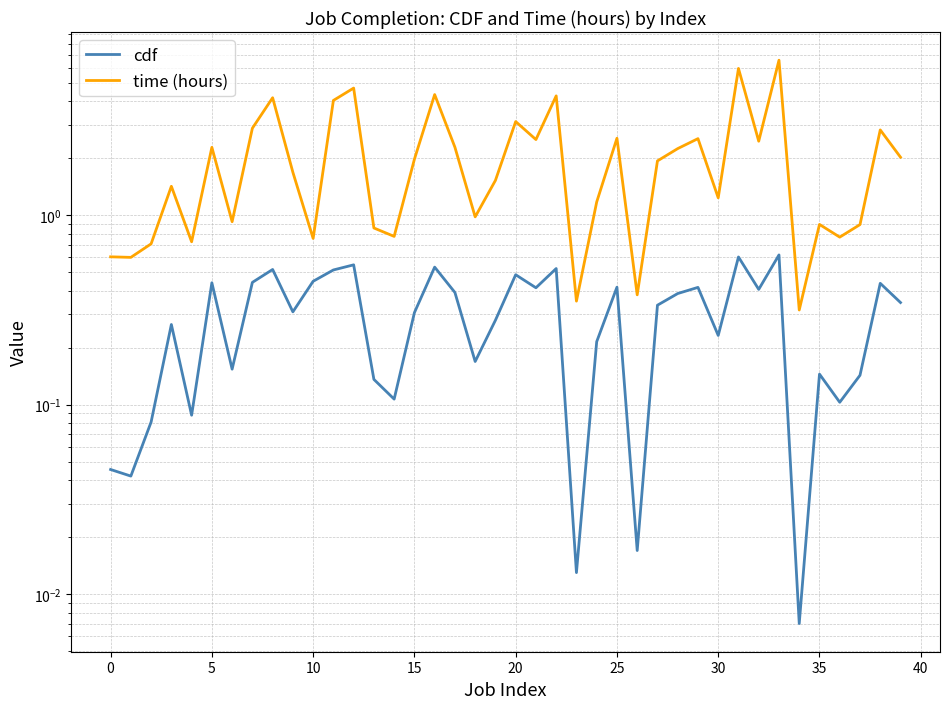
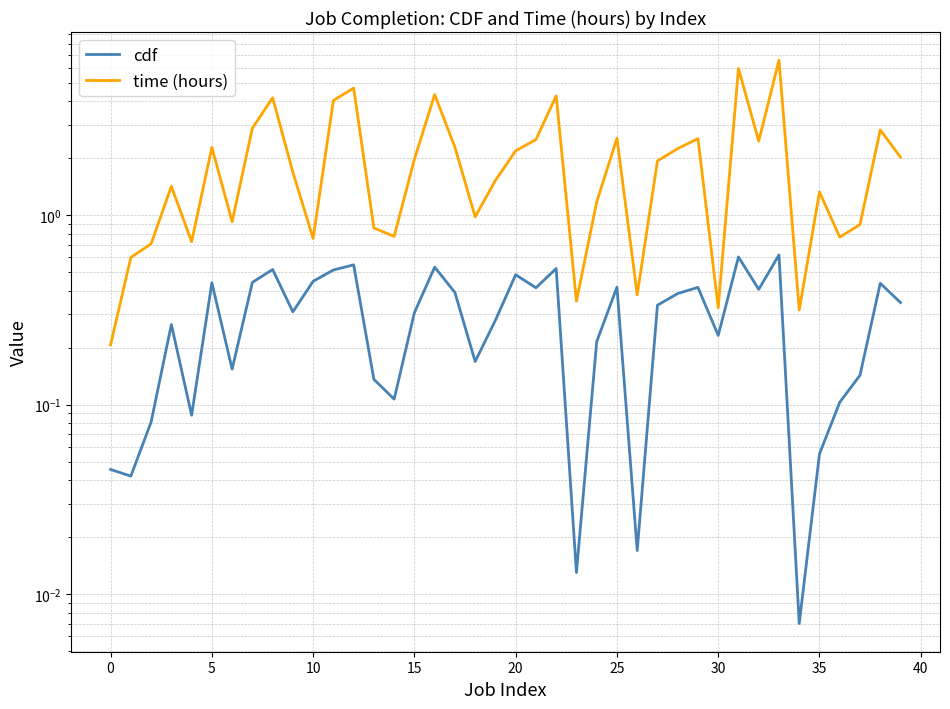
  {
    "cdf": {
      "0": 0.046,
      "5": 0.44,
      "10": 0.45,
      "15": 0.31,
      "20": 0.49,
      "25": 0.42,
      "30": 0.23,
-     "35": 0.15
+     "35": 0.055
    },
    "time (hours)": {
-     "0": 0.60,
+     "0": 0.21,
      "5": 2.3,
      "10": 0.75,
      "15": 2.0,
-     "20": 3.1,
+     "20": 2.2,
      "25": 2.5,
-     "30": 1.2,
-     "35": 0.9
+     "30": 0.33,
+     "35": 1.3
    }
  }
